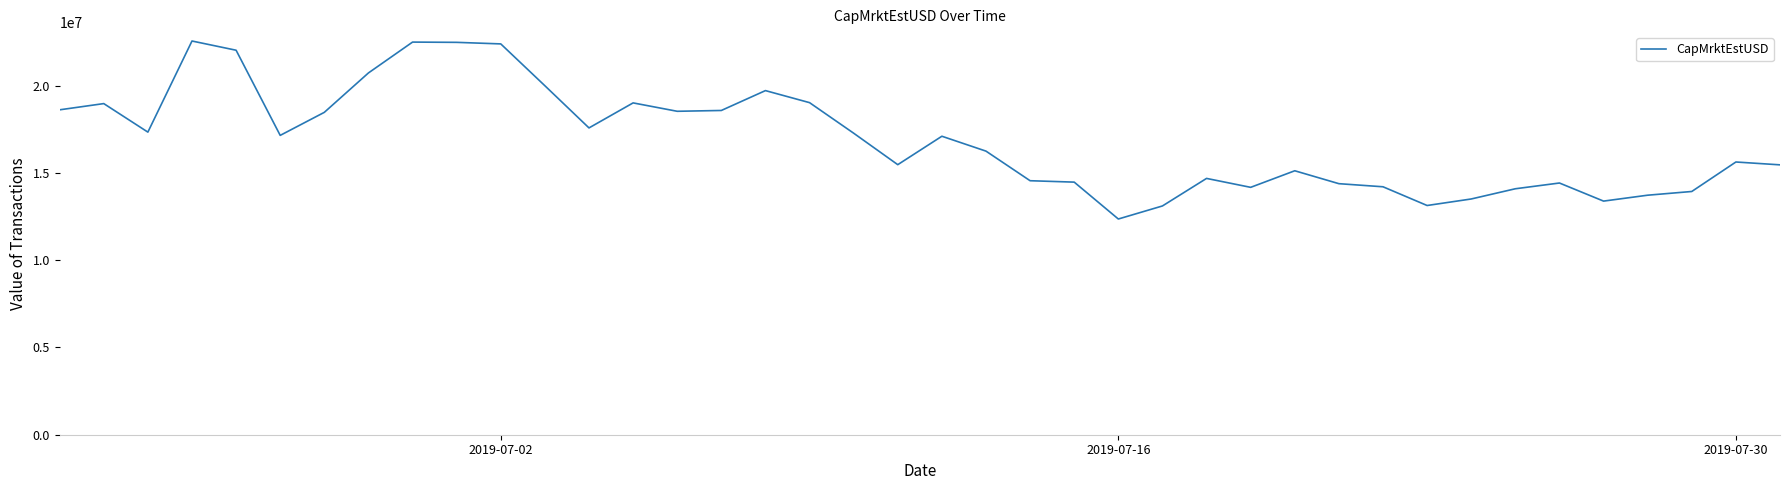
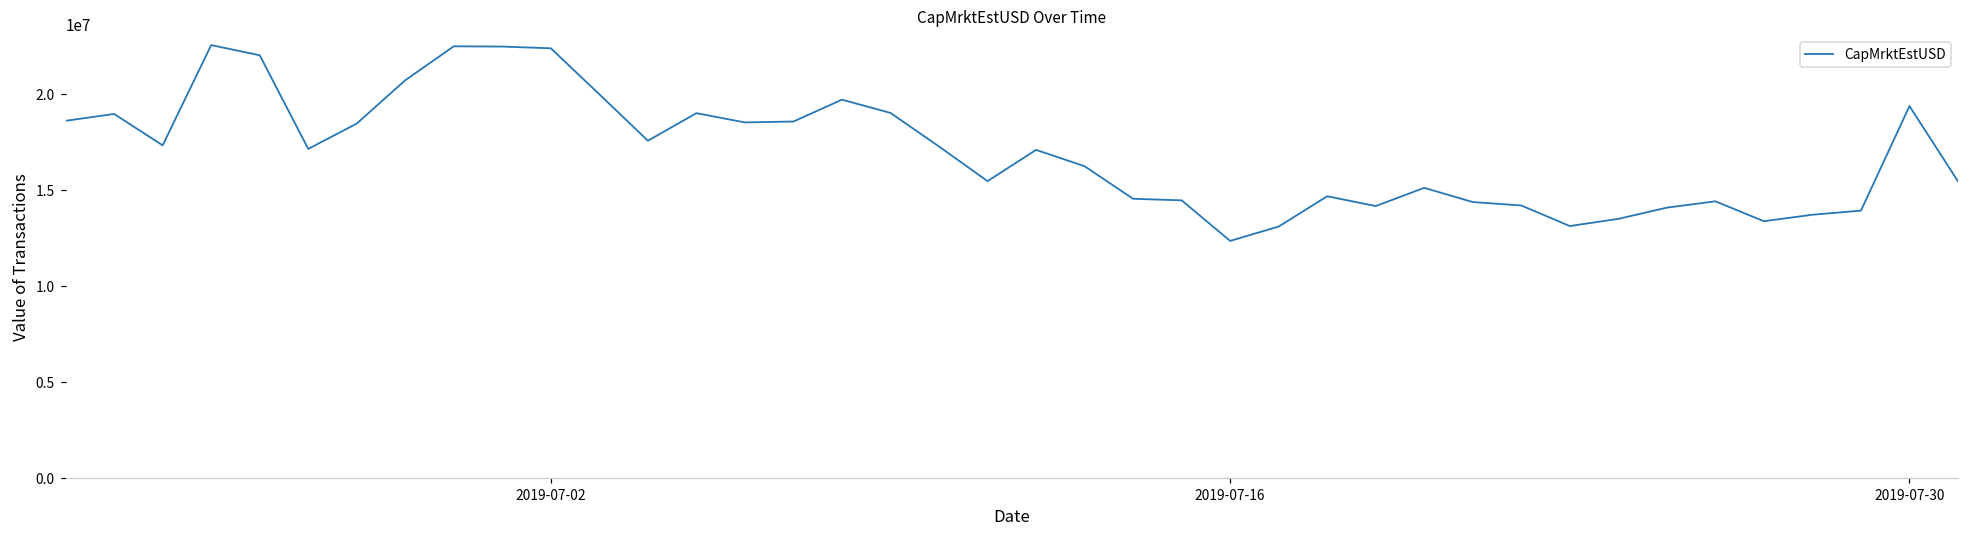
  {
    "2019-07-02": 22400000,
    "2019-07-16": 12400000,
-   "2019-07-30": 15600000
+   "2019-07-30": 19400000
  }
